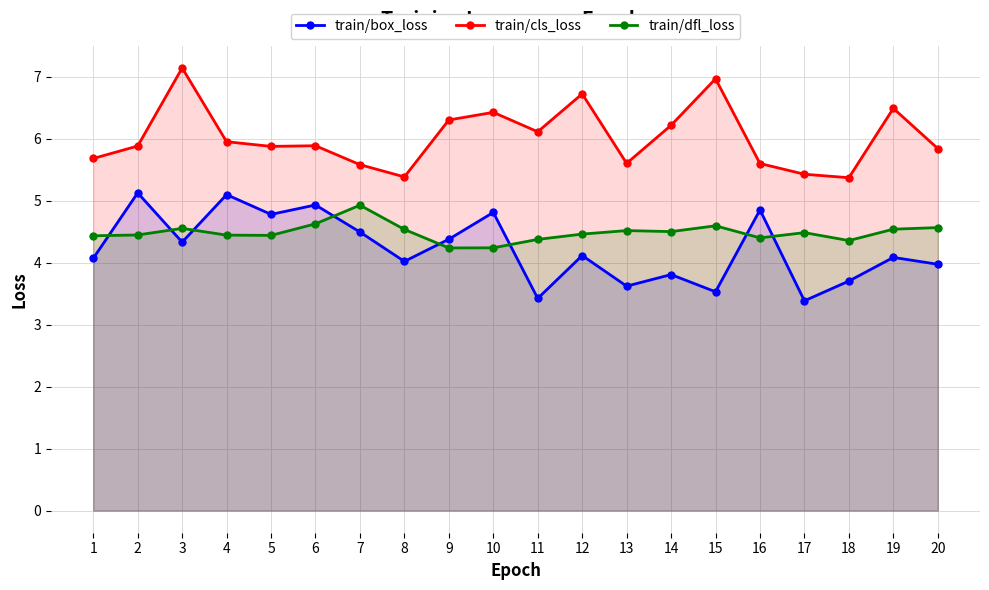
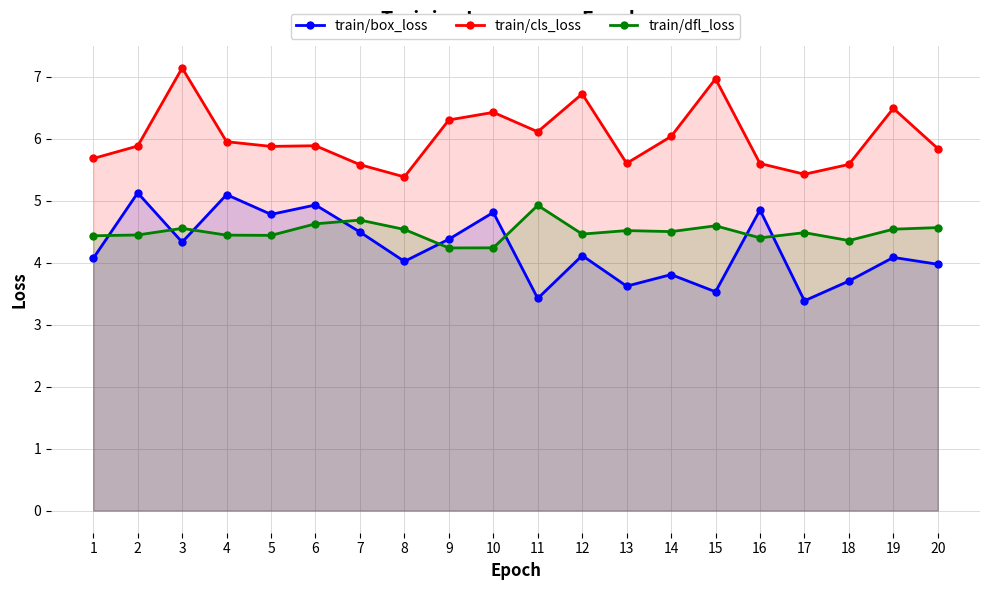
  {
    "train/box_loss": {
      "1": 4.1,
      "2": 5.1,
      "3": 4.3,
      "4": 5.1,
      "5": 4.8,
      "6": 4.9,
      "7": 4.5,
      "8": 4.0,
      "9": 4.4,
      "10": 4.8,
      "11": 3.4,
      "12": 4.1,
      "13": 3.6,
      "14": 3.8,
      "15": 3.5,
      "16": 4.9,
      "17": 3.4,
      "18": 3.7,
      "19": 4.1,
      "20": 4.0
    },
    "train/cls_loss": {
      "1": 5.7,
      "2": 5.9,
      "3": 7.1,
      "4": 6.0,
      "5": 5.9,
      "6": 5.9,
      "7": 5.6,
      "8": 5.4,
      "9": 6.3,
      "10": 6.4,
      "11": 6.1,
      "12": 6.7,
      "13": 5.6,
-     "14": 6.2,
+     "14": 6.0,
      "15": 7.0,
      "16": 5.6,
      "17": 5.4,
-     "18": 5.4,
+     "18": 5.6,
      "19": 6.5,
      "20": 5.8
    },
    "train/dfl_loss": {
      "1": 4.4,
      "2": 4.4,
      "3": 4.6,
      "4": 4.4,
      "5": 4.4,
      "6": 4.6,
-     "7": 4.9,
+     "7": 4.7,
      "8": 4.5,
      "9": 4.2,
      "10": 4.2,
-     "11": 4.4,
+     "11": 4.9,
      "12": 4.5,
      "13": 4.5,
      "14": 4.5,
      "15": 4.6,
      "16": 4.4,
      "17": 4.5,
      "18": 4.4,
      "19": 4.5,
      "20": 4.6
    }
  }
